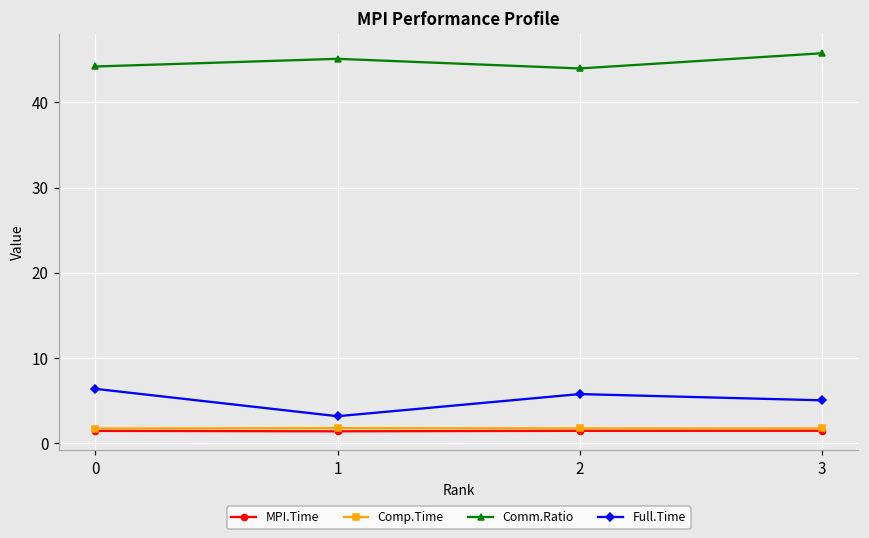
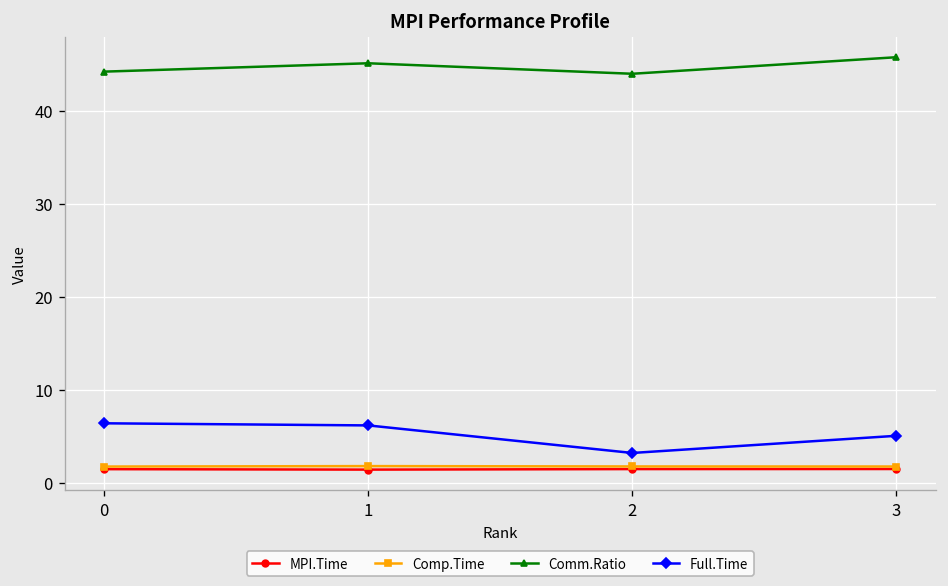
  {
    "MPI.Time": {
      "1": 1
    },
    "Comp.Time": {
      "1": 2
    },
    "Comm.Ratio": {
      "0": 44,
      "1": 45,
      "2": 44,
      "3": 46
    },
    "Full.Time": {
      "0": 6,
-     "1": 3,
-     "2": 6,
+     "1": 6,
+     "2": 3,
      "3": 5
    }
  }
